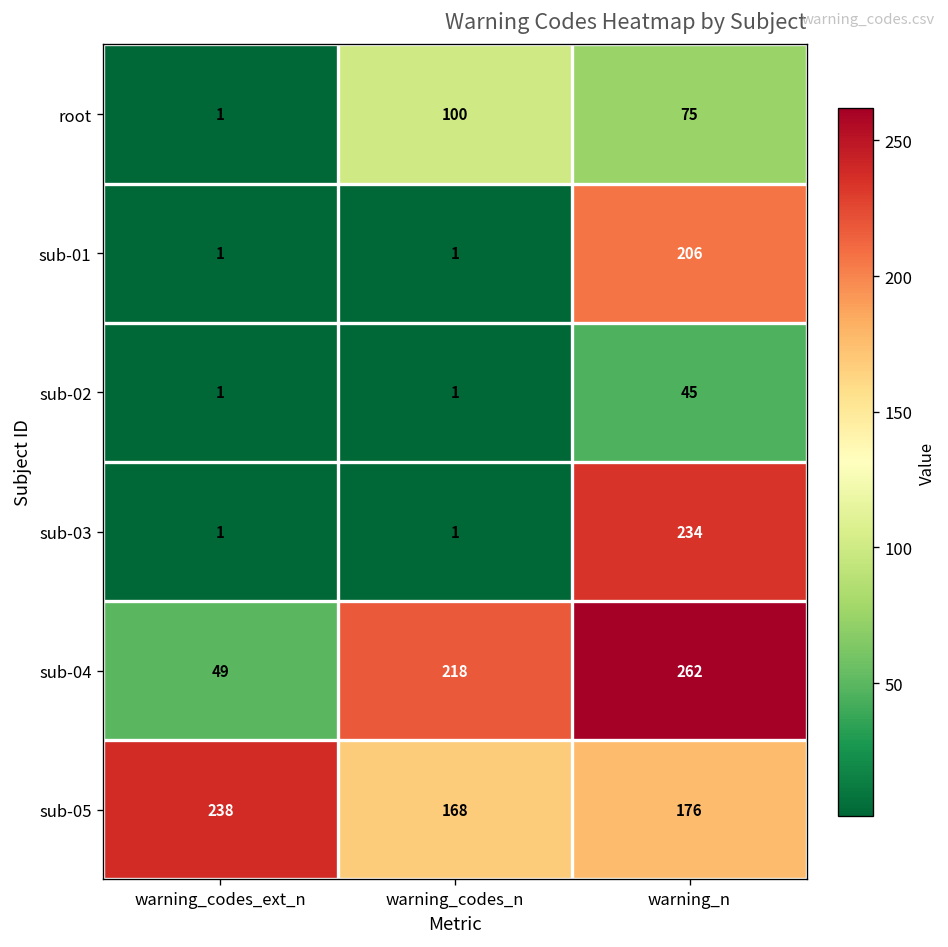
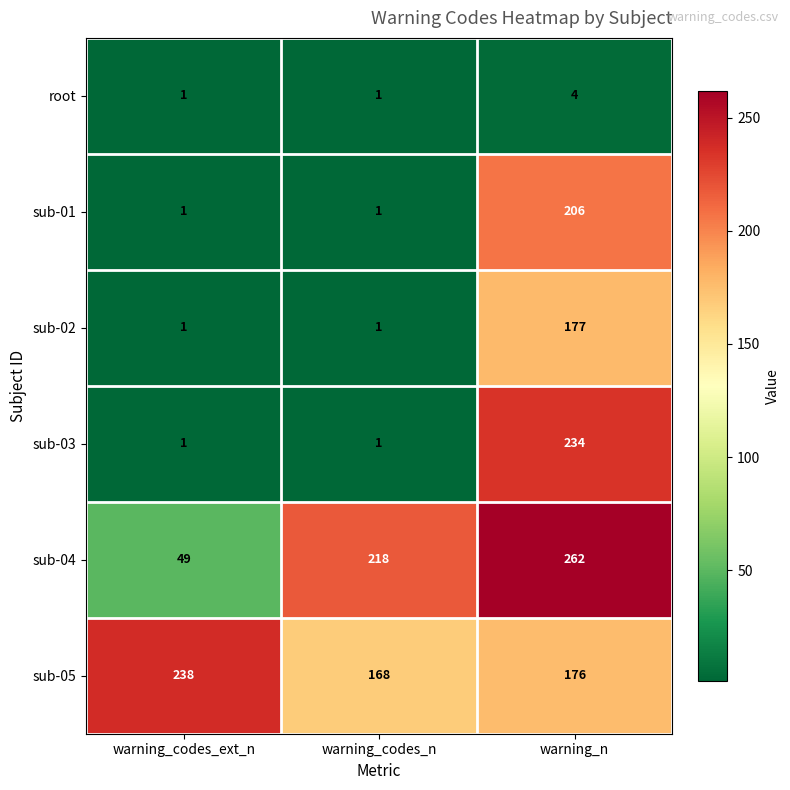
  {
    "root": {
      "warning_codes_ext_n": 1,
-     "warning_codes_n": 100,
-     "warning_n": 75
+     "warning_codes_n": 1,
+     "warning_n": 4
    },
    "sub-01": {
      "warning_codes_ext_n": 1,
      "warning_codes_n": 1,
      "warning_n": 206
    },
    "sub-02": {
      "warning_codes_ext_n": 1,
      "warning_codes_n": 1,
-     "warning_n": 45
+     "warning_n": 177
    },
    "sub-03": {
      "warning_codes_ext_n": 1,
      "warning_codes_n": 1,
      "warning_n": 234
    },
    "sub-04": {
      "warning_codes_ext_n": 49,
      "warning_codes_n": 218,
      "warning_n": 262
    },
    "sub-05": {
      "warning_codes_ext_n": 238,
      "warning_codes_n": 168,
      "warning_n": 176
    }
  }
